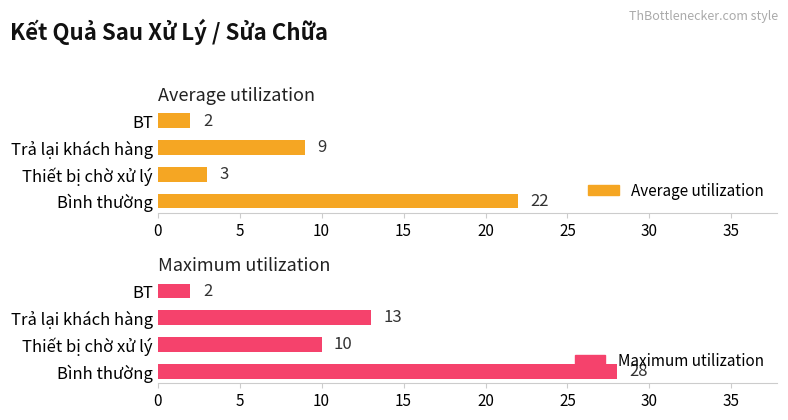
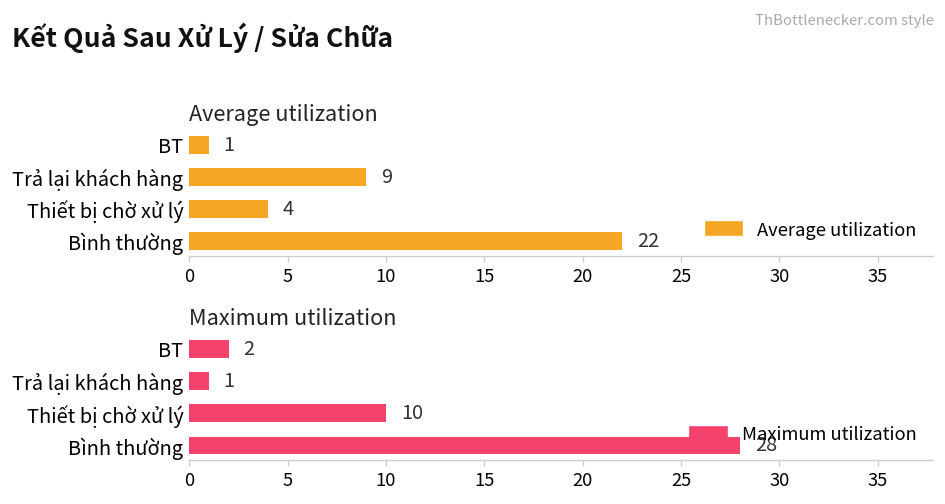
  {
    "Average utilization": {
-     "BT": 2,
+     "BT": 1,
      "Trả lại khách hàng": 9,
-     "Thiết bị chờ xử lý": 3,
+     "Thiết bị chờ xử lý": 4,
      "Bình thường": 22
    },
    "Maximum utilization": {
      "BT": 2,
-     "Trả lại khách hàng": 13,
+     "Trả lại khách hàng": 1,
      "Thiết bị chờ xử lý": 10,
      "Bình thường": 28
    }
  }
